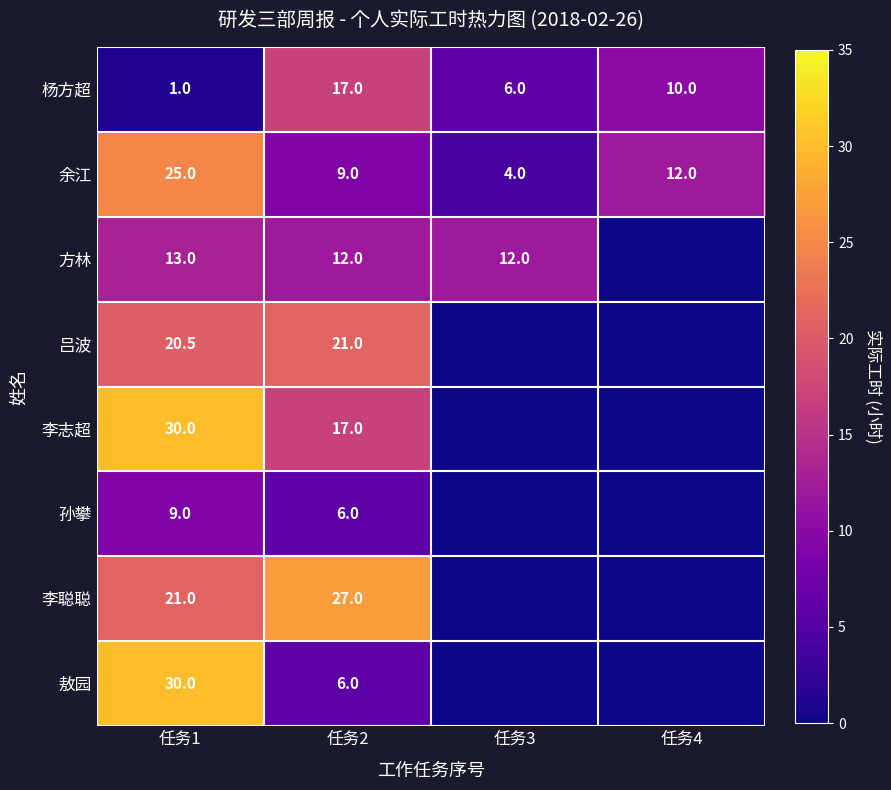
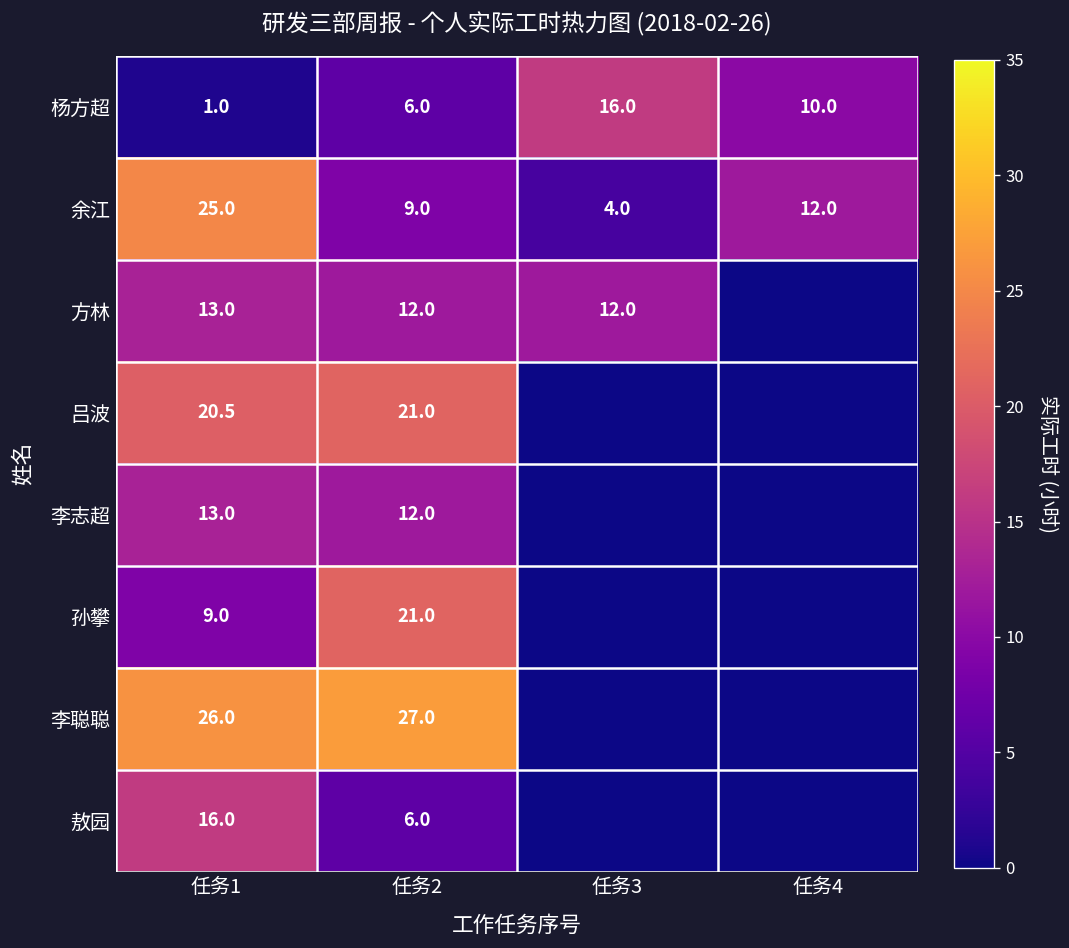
  {
    "杨方超": {
      "任务1": 1.0,
-     "任务2": 17.0,
-     "任务3": 6.0,
+     "任务2": 6.0,
+     "任务3": 16.0,
      "任务4": 10.0
    },
    "余江": {
      "任务1": 25.0,
      "任务2": 9.0,
      "任务3": 4.0,
      "任务4": 12.0
    },
    "方林": {
      "任务1": 13.0,
      "任务2": 12.0,
      "任务3": 12.0
    },
    "吕波": {
      "任务1": 20.5,
      "任务2": 21.0
    },
    "李志超": {
-     "任务1": 30.0,
-     "任务2": 17.0
+     "任务1": 13.0,
+     "任务2": 12.0
    },
    "孙攀": {
      "任务1": 9.0,
-     "任务2": 6.0
+     "任务2": 21.0
    },
    "李聪聪": {
-     "任务1": 21.0,
+     "任务1": 26.0,
      "任务2": 27.0
    },
    "敖园": {
-     "任务1": 30.0,
+     "任务1": 16.0,
      "任务2": 6.0
    }
  }
